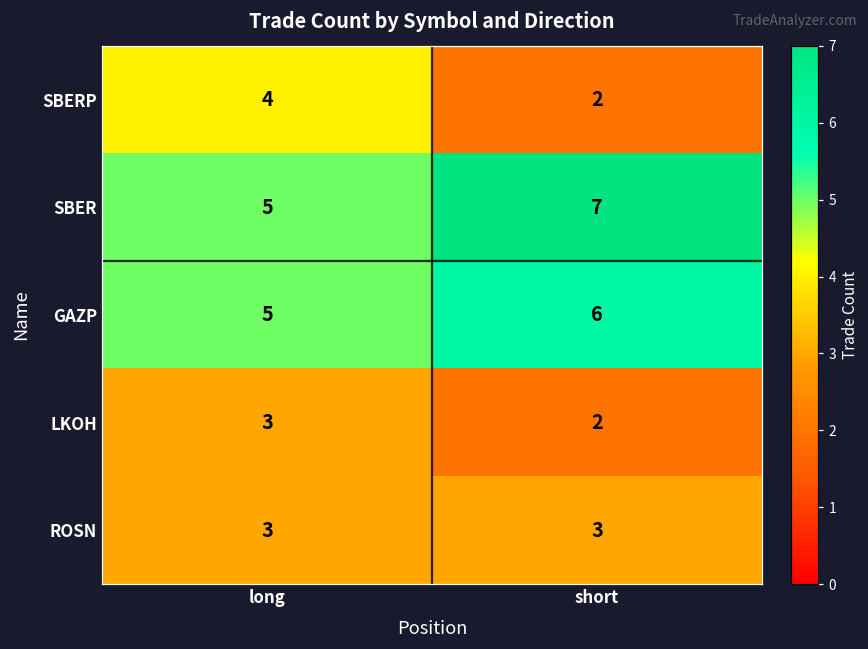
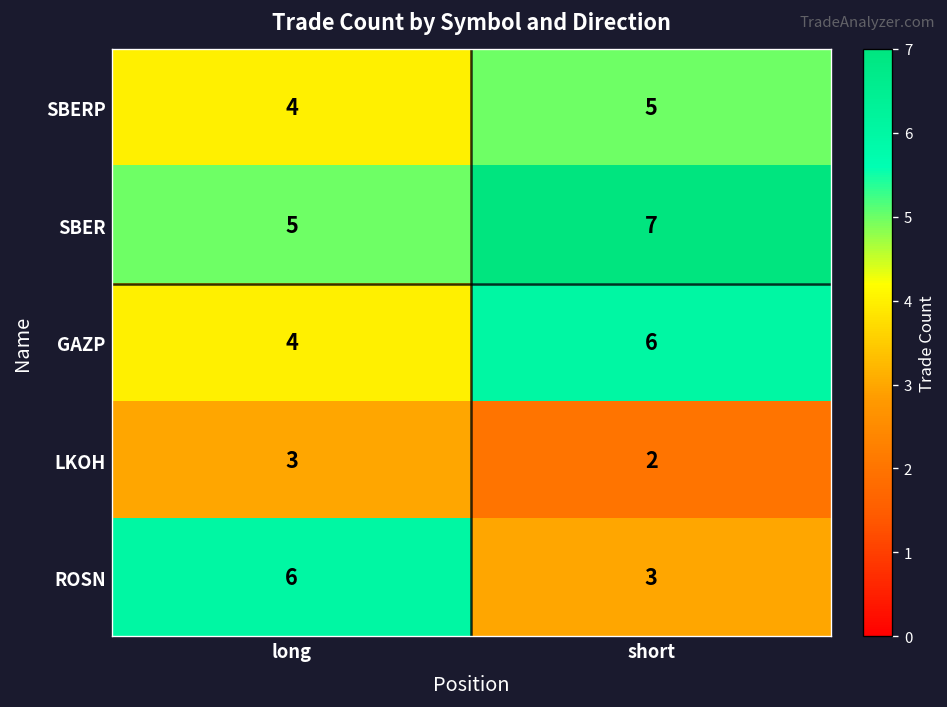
  {
    "SBERP": {
      "long": 4,
-     "short": 2
+     "short": 5
    },
    "SBER": {
      "long": 5,
      "short": 7
    },
    "GAZP": {
-     "long": 5,
+     "long": 4,
      "short": 6
    },
    "LKOH": {
      "long": 3,
      "short": 2
    },
    "ROSN": {
-     "long": 3,
+     "long": 6,
      "short": 3
    }
  }
